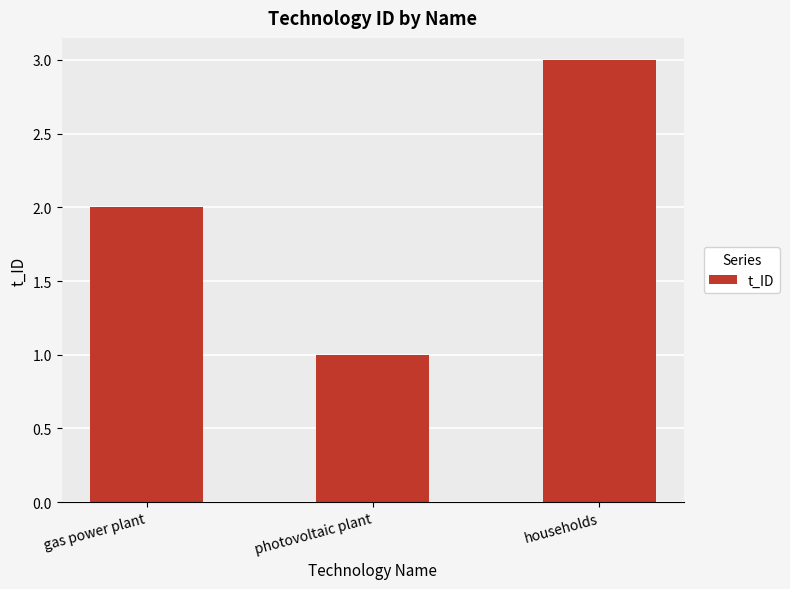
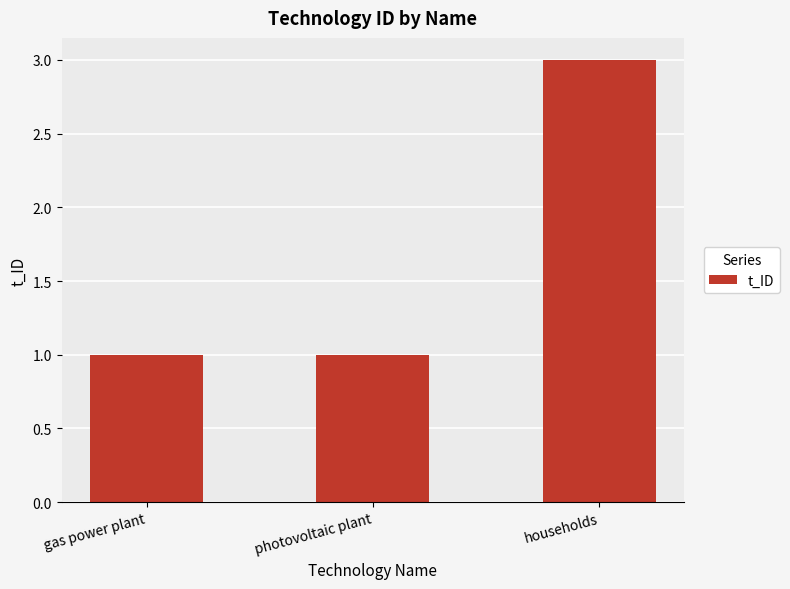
  {
-   "gas power plant": 2,
+   "gas power plant": 1,
    "photovoltaic plant": 1,
    "households": 3
  }
